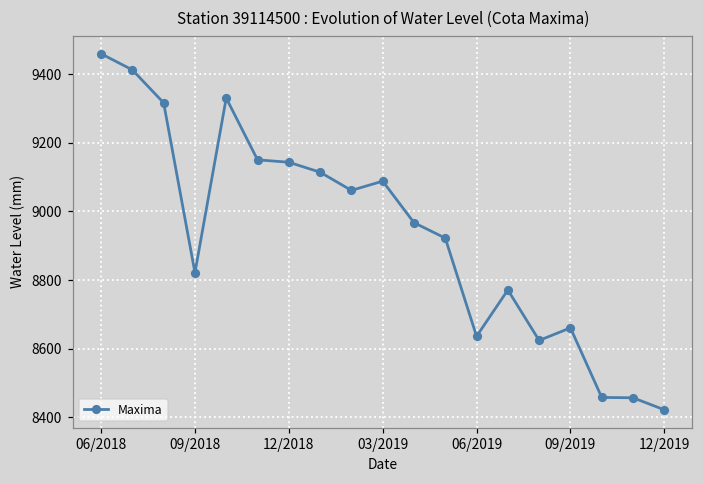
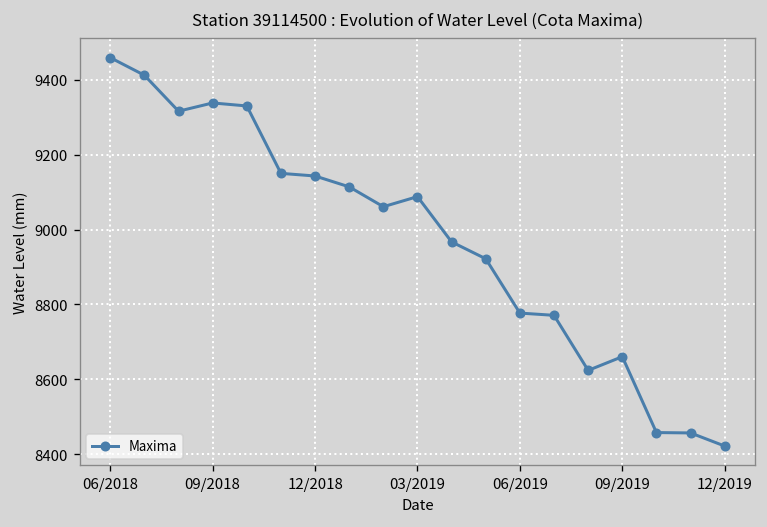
  {
    "06/2018": 9460,
-   "09/2018": 8820,
+   "09/2018": 9340,
    "12/2018": 9140,
    "03/2019": 9090,
-   "06/2019": 8640,
+   "06/2019": 8780,
    "09/2019": 8660,
    "12/2019": 8420
  }
